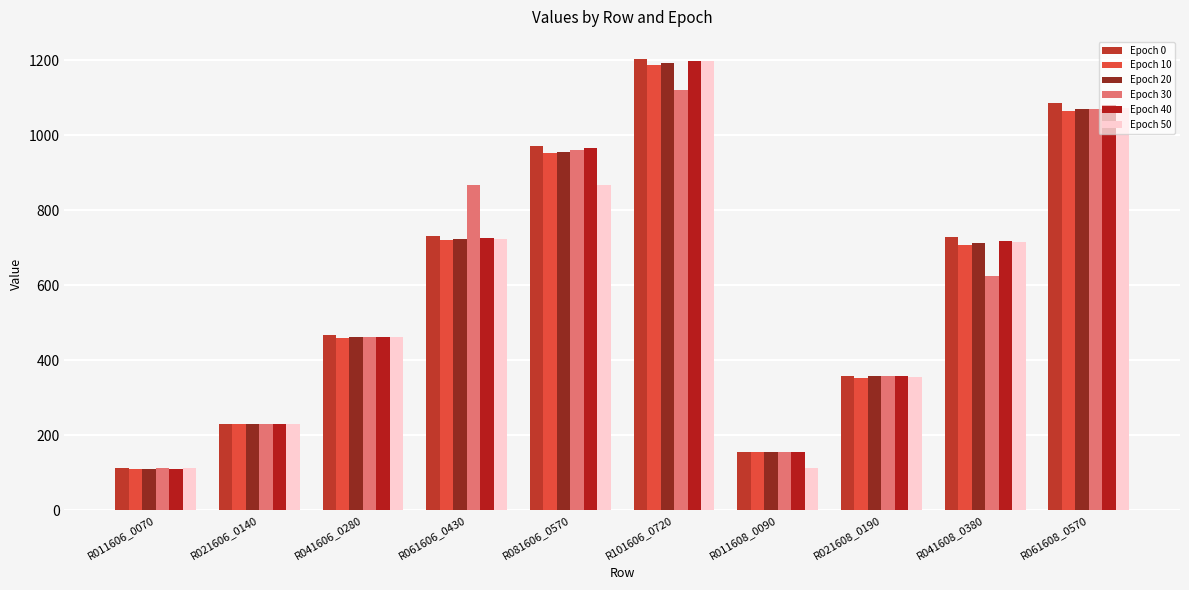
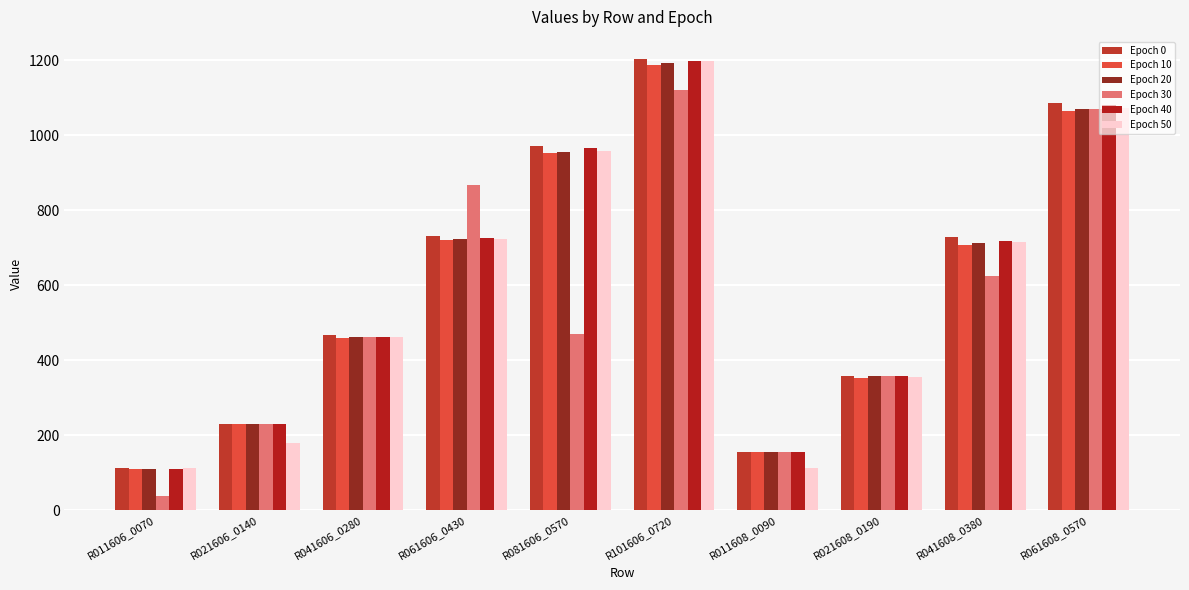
  {
    "Epoch 30": {
-     "R011606_0070": 110,
+     "R011606_0070": 40,
      "R021606_0140": 230,
      "R041606_0280": 460,
      "R061606_0430": 870,
-     "R081606_0570": 960,
+     "R081606_0570": 470,
      "R101606_0720": 1120,
      "R011608_0090": 160,
      "R021608_0190": 360,
      "R041608_0380": 630,
      "R061608_0570": 1070
    },
    "Epoch 50": {
      "R011606_0070": 110,
-     "R021606_0140": 230,
+     "R021606_0140": 180,
      "R041606_0280": 460,
      "R061606_0430": 720,
-     "R081606_0570": 870,
+     "R081606_0570": 960,
      "R101606_0720": 1200,
      "R011608_0090": 110,
      "R021608_0190": 360,
      "R041608_0380": 720
    }
  }
